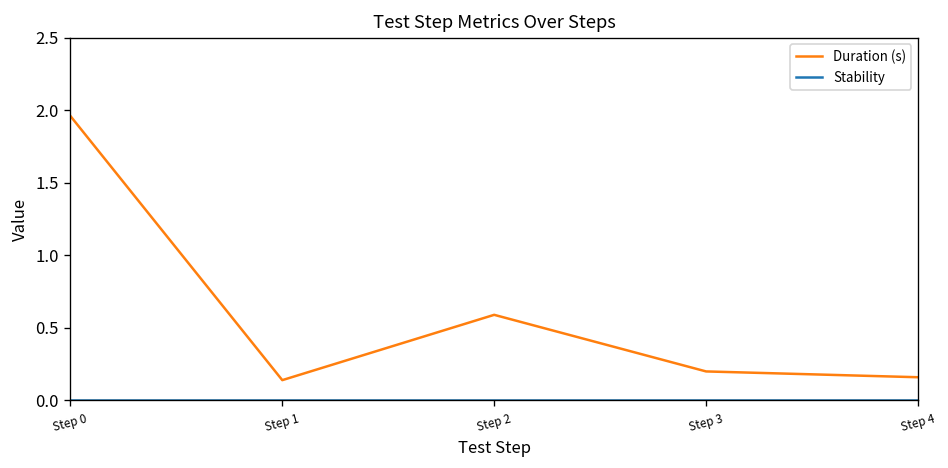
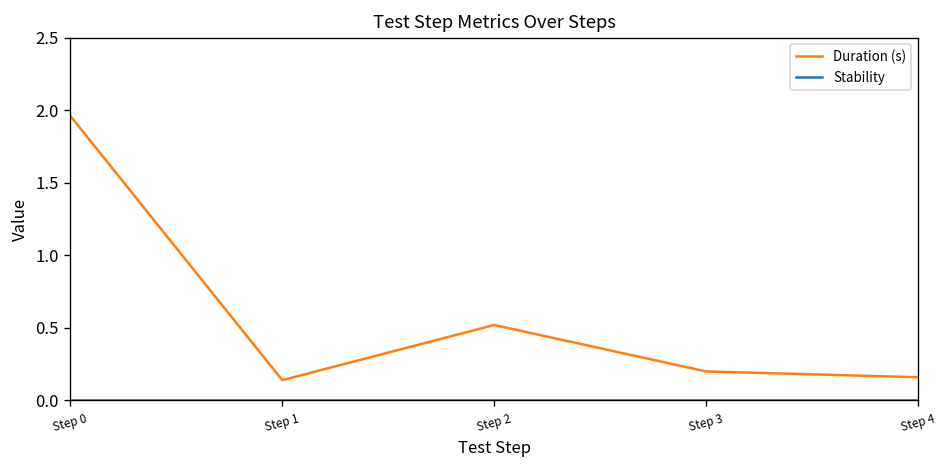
  {
    "Duration (s)": {
      "Step 0": 1.96,
      "Step 1": 0.14,
-     "Step 2": 0.59,
+     "Step 2": 0.52,
      "Step 3": 0.20,
      "Step 4": 0.16
    },
    "Stability": {
      "Step 0": 0.00,
      "Step 1": 0.00,
      "Step 2": 0.00,
      "Step 3": 0.00,
      "Step 4": 0.00
    }
  }
